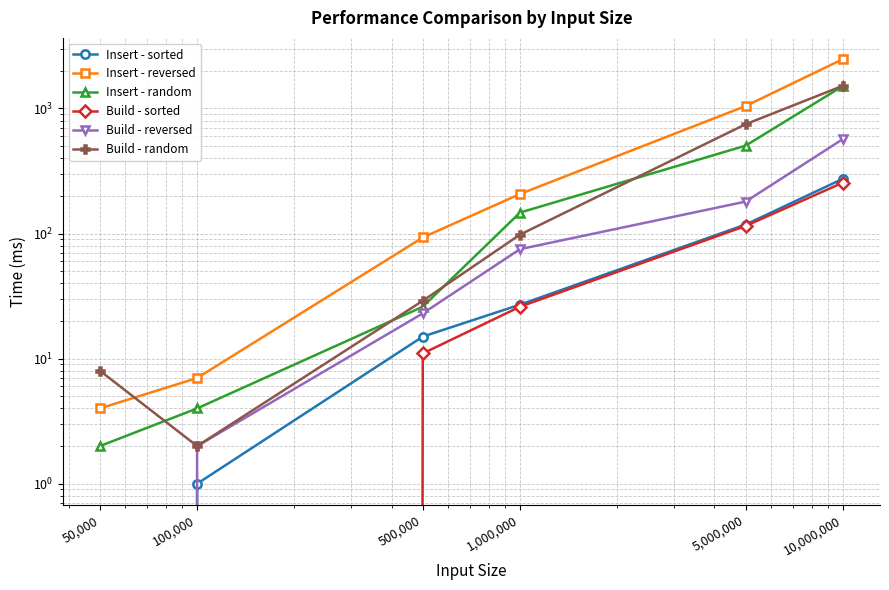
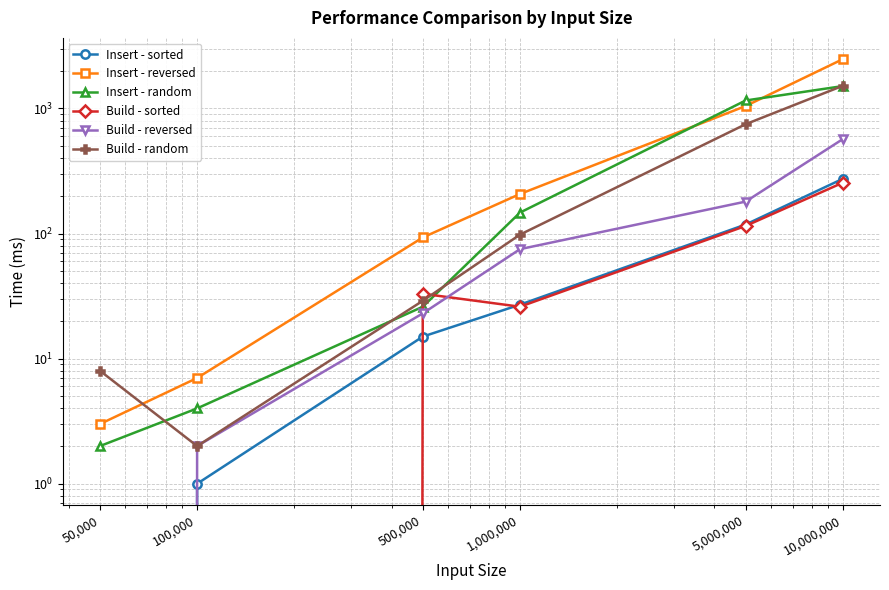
  {
    "Insert - sorted": {
      "100,000": 1,
      "500,000": 15,
      "10,000,000": 270
    },
    "Insert - reversed": {
-     "50,000": 4,
+     "50,000": 3,
      "100,000": 7,
      "500,000": 90,
      "1,000,000": 210,
      "5,000,000": 1000,
      "10,000,000": 2500
    },
    "Insert - random": {
      "50,000": 2,
      "100,000": 4,
      "500,000": 26,
      "1,000,000": 150,
-     "5,000,000": 500
+     "5,000,000": 1200
    },
    "Build - sorted": {
-     "500,000": 11,
+     "500,000": 33,
      "10,000,000": 260
    },
    "Build - reversed": {
      "500,000": 23,
      "1,000,000": 80,
      "5,000,000": 180,
      "10,000,000": 600
    },
    "Build - random": {
      "50,000": 8,
      "500,000": 29,
      "1,000,000": 100,
      "5,000,000": 700
    }
  }
